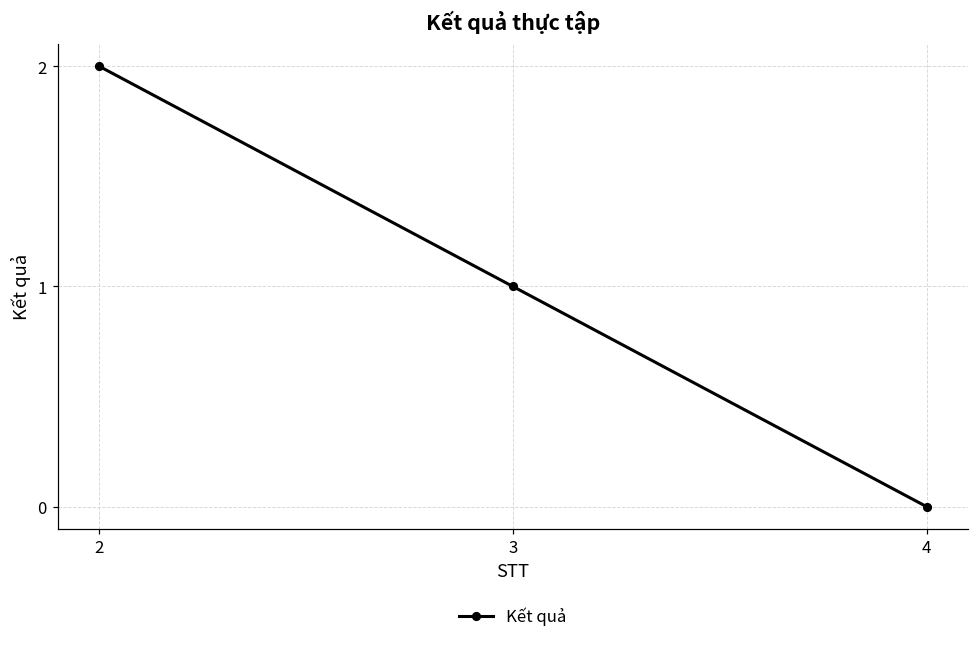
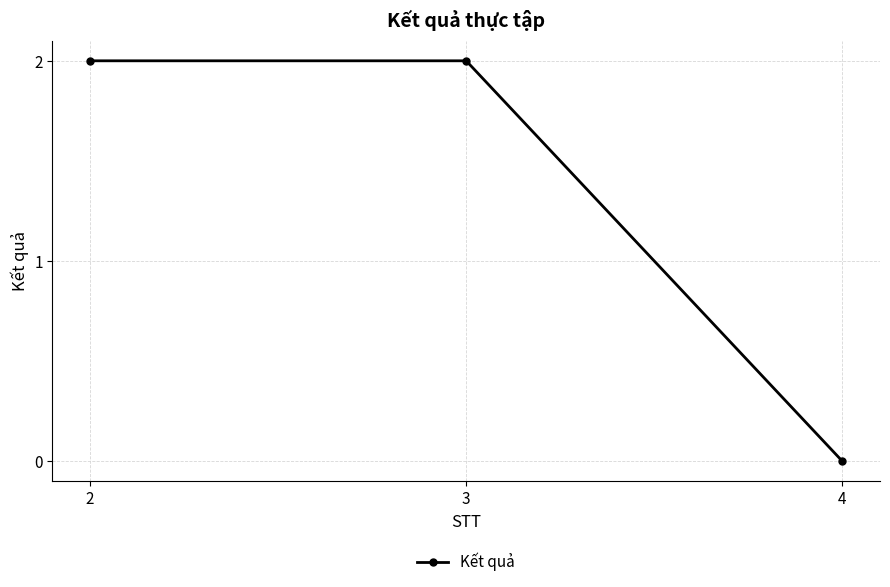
  {
    "2": 2,
-   "3": 1,
+   "3": 2,
    "4": 0
  }
